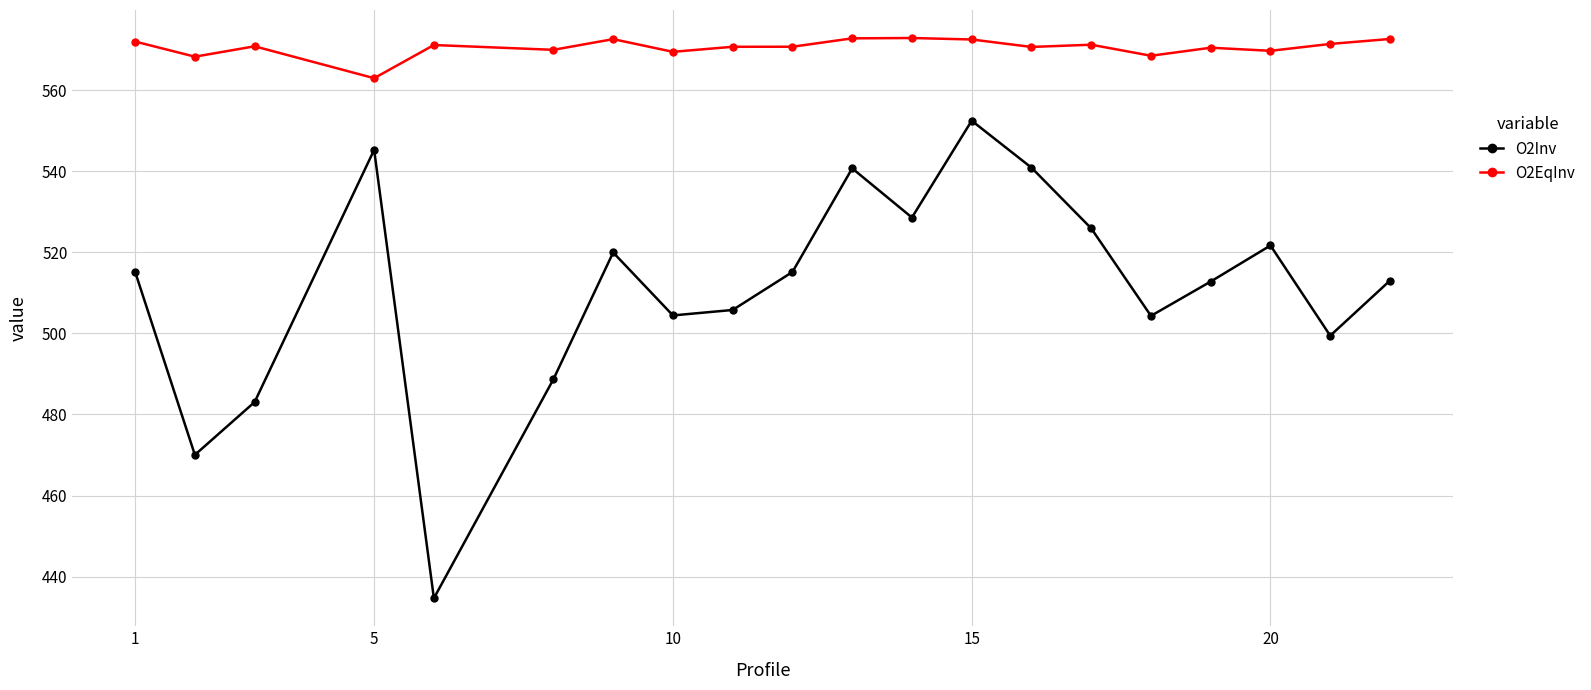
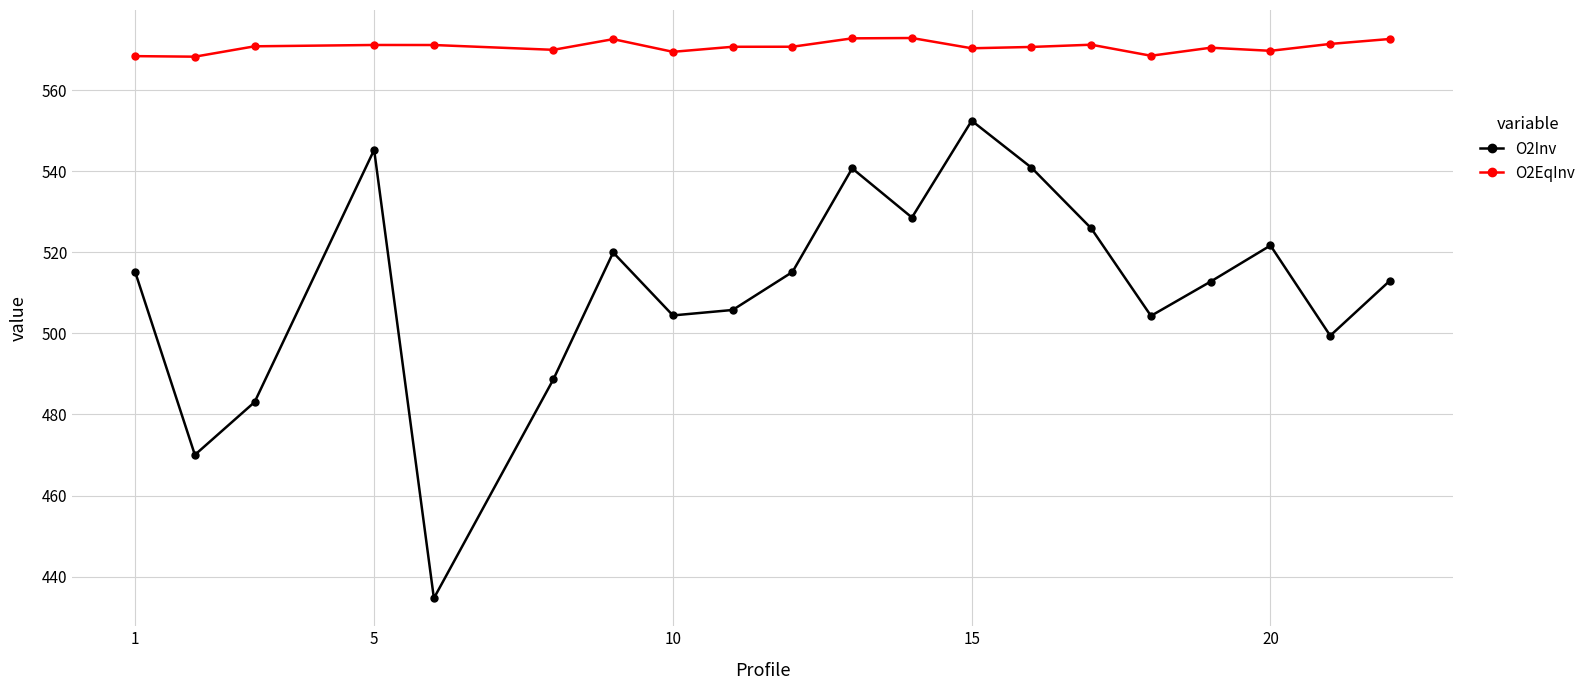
  {
    "O2Inv": {
      "1": 515,
      "5": 545,
      "10": 504,
      "15": 552,
      "20": 522
    },
    "O2EqInv": {
-     "1": 572,
-     "5": 563,
+     "1": 568,
+     "5": 571,
      "10": 569,
-     "15": 573,
+     "15": 570,
      "20": 570
    }
  }
